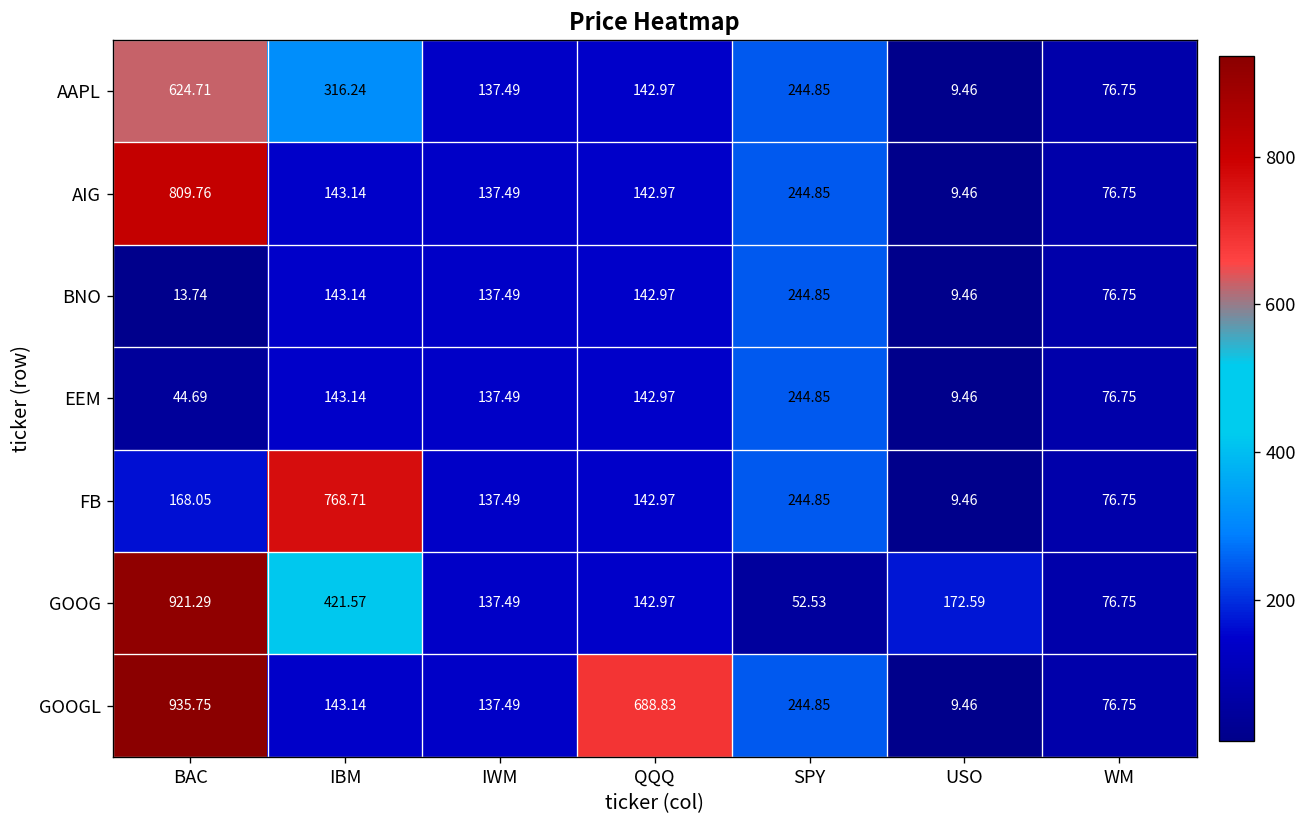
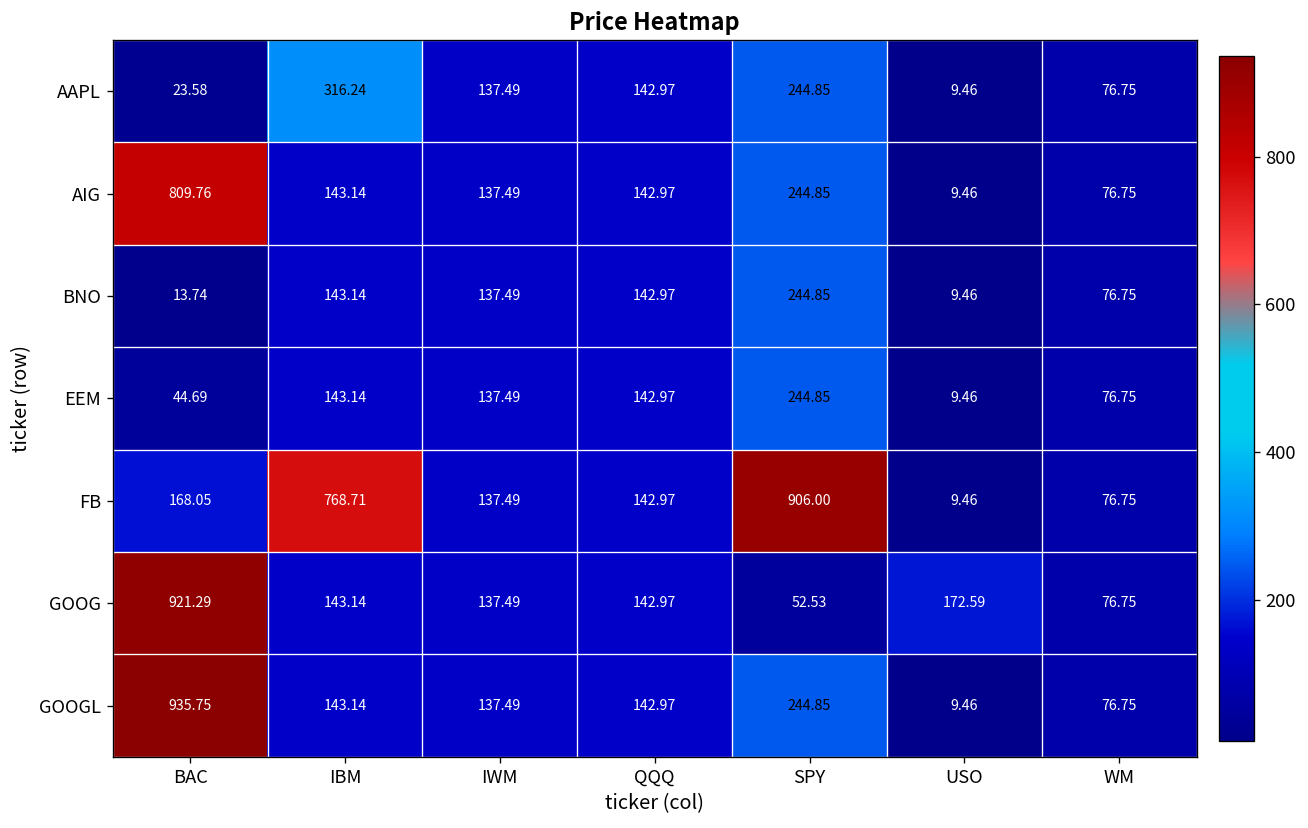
  {
    "AAPL": {
-     "BAC": 624.71,
+     "BAC": 23.58,
      "IBM": 316.24,
      "IWM": 137.49,
      "QQQ": 142.97,
      "SPY": 244.85,
      "USO": 9.46,
      "WM": 76.75
    },
    "AIG": {
      "BAC": 809.76,
      "IBM": 143.14,
      "IWM": 137.49,
      "QQQ": 142.97,
      "SPY": 244.85,
      "USO": 9.46,
      "WM": 76.75
    },
    "BNO": {
      "BAC": 13.74,
      "IBM": 143.14,
      "IWM": 137.49,
      "QQQ": 142.97,
      "SPY": 244.85,
      "USO": 9.46,
      "WM": 76.75
    },
    "EEM": {
      "BAC": 44.69,
      "IBM": 143.14,
      "IWM": 137.49,
      "QQQ": 142.97,
      "SPY": 244.85,
      "USO": 9.46,
      "WM": 76.75
    },
    "FB": {
      "BAC": 168.05,
      "IBM": 768.71,
      "IWM": 137.49,
      "QQQ": 142.97,
-     "SPY": 244.85,
+     "SPY": 906.00,
      "USO": 9.46,
      "WM": 76.75
    },
    "GOOG": {
      "BAC": 921.29,
-     "IBM": 421.57,
+     "IBM": 143.14,
      "IWM": 137.49,
      "QQQ": 142.97,
      "SPY": 52.53,
      "USO": 172.59,
      "WM": 76.75
    },
    "GOOGL": {
      "BAC": 935.75,
      "IBM": 143.14,
      "IWM": 137.49,
-     "QQQ": 688.83,
+     "QQQ": 142.97,
      "SPY": 244.85,
      "USO": 9.46,
      "WM": 76.75
    }
  }
